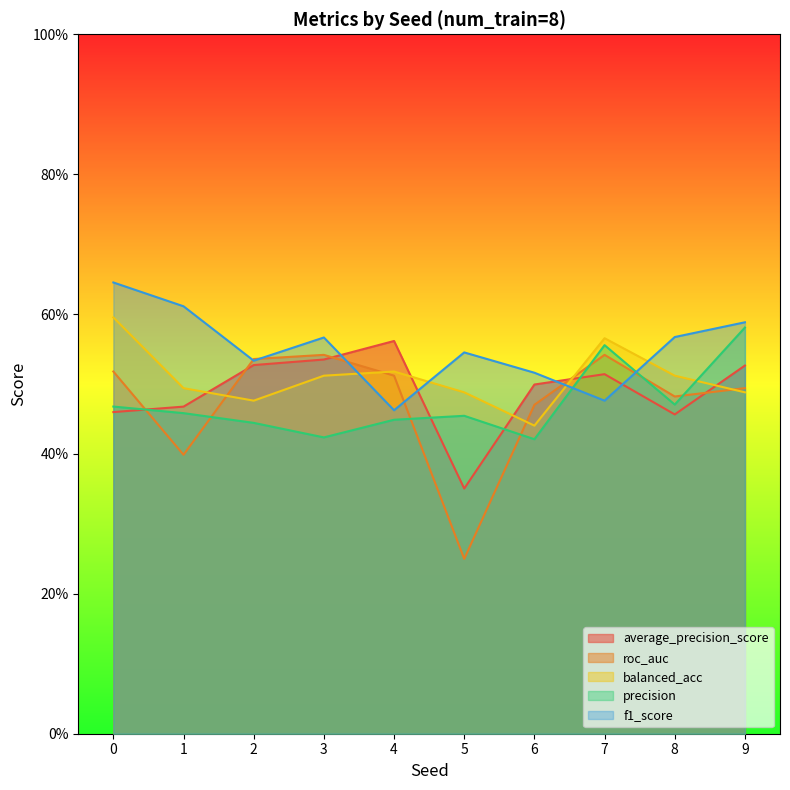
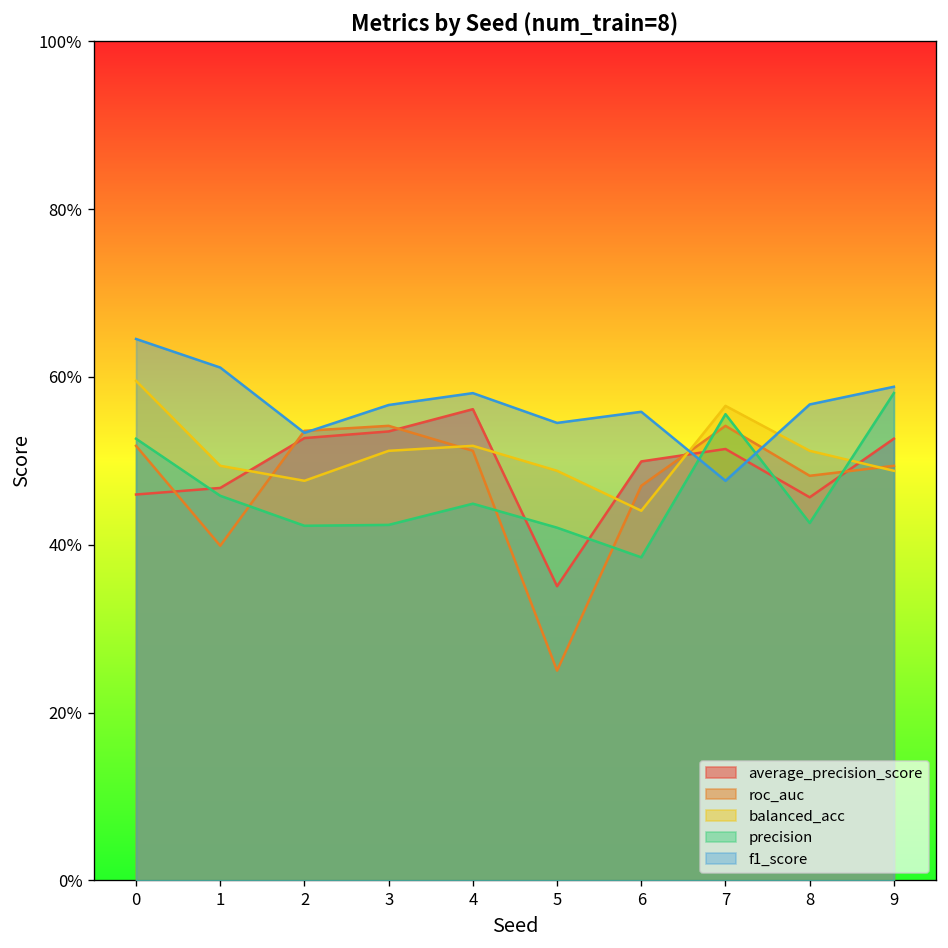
  {
    "precision": {
-     "0": "47%",
+     "0": "53%",
      "1": "46%",
-     "2": "44%",
+     "2": "42%",
      "3": "42%",
      "4": "45%",
-     "5": "45%",
-     "6": "42%",
+     "5": "42%",
+     "6": "38%",
      "7": "56%",
-     "8": "47%",
+     "8": "43%",
      "9": "58%"
    },
    "f1_score": {
      "0": "65%",
      "1": "61%",
      "3": "57%",
-     "4": "46%",
+     "4": "58%",
      "5": "55%",
-     "6": "52%",
+     "6": "56%",
      "7": "48%",
      "8": "57%",
      "9": "59%"
    }
  }
